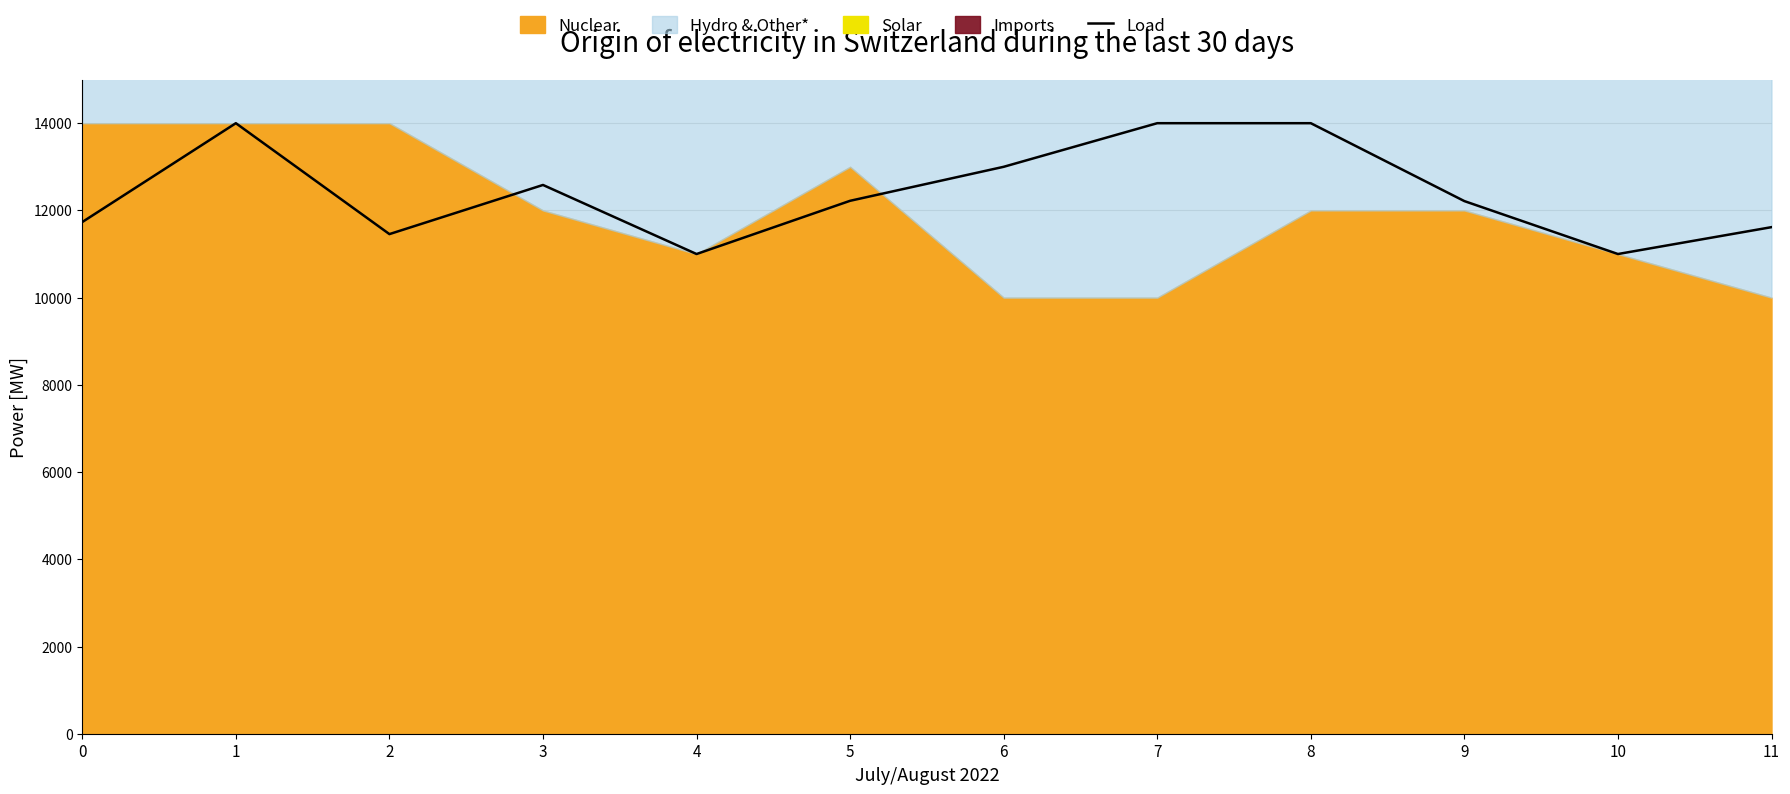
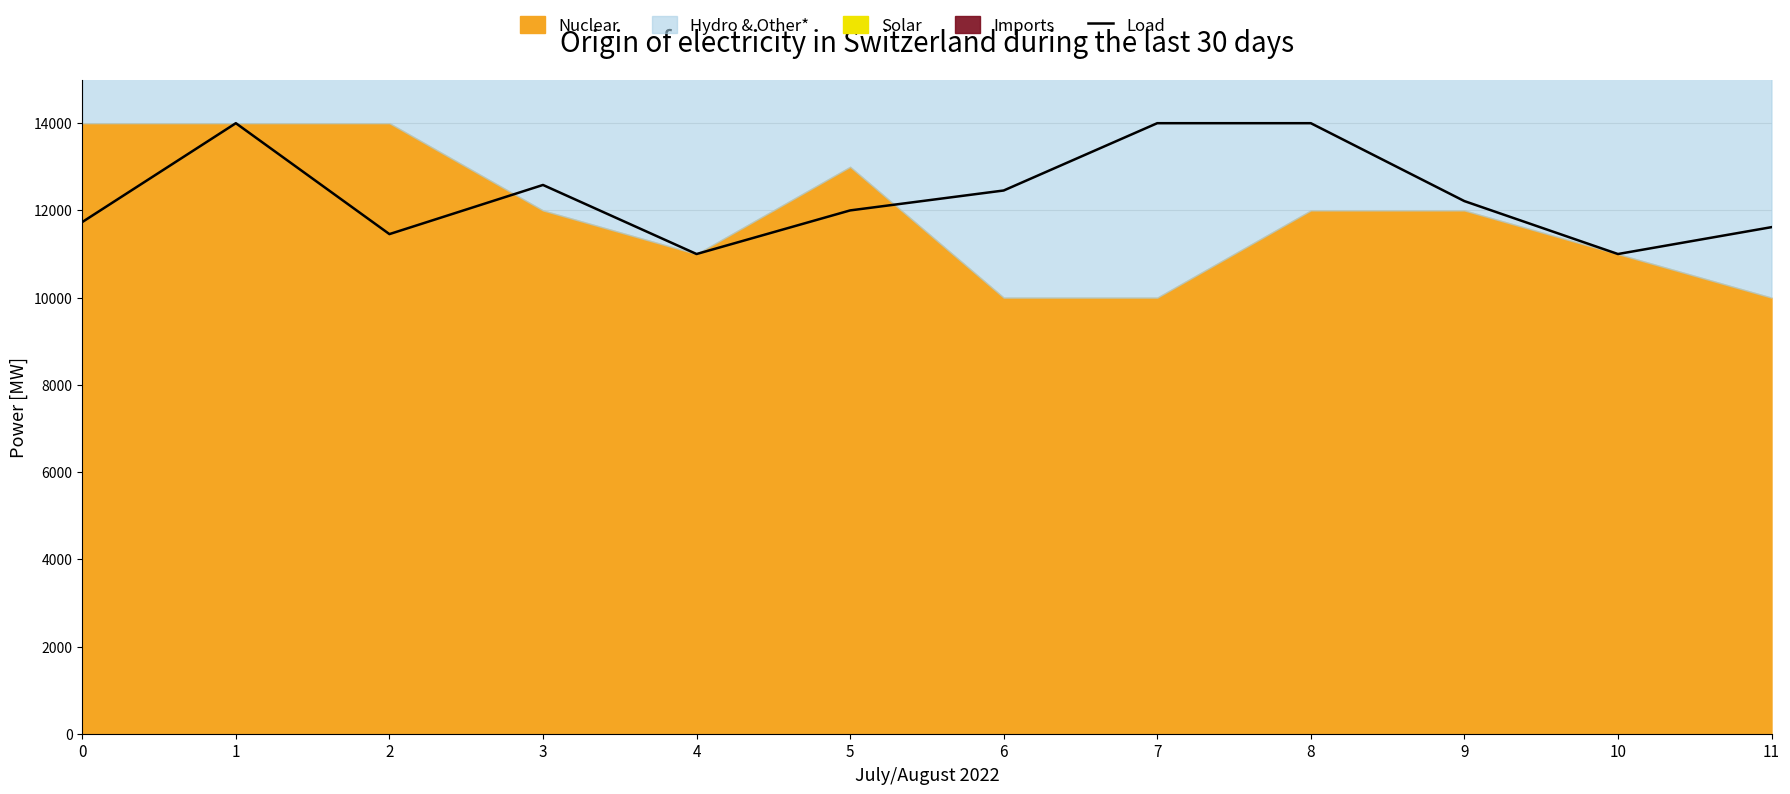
  {
    "Load": {
      "0": 11700,
      "2": 11500,
      "3": 12600,
-     "5": 12200,
-     "6": 13000,
+     "5": 12000,
+     "6": 12500,
      "7": 14000,
      "8": 14000,
      "9": 12200,
      "11": 11600
    },
    "Nuclear": {
      "0": 14000,
      "2": 14000,
      "3": 12000,
      "5": 13000,
      "6": 10000,
      "7": 10000,
      "8": 12000,
      "9": 12000,
      "11": 10000
    }
  }
